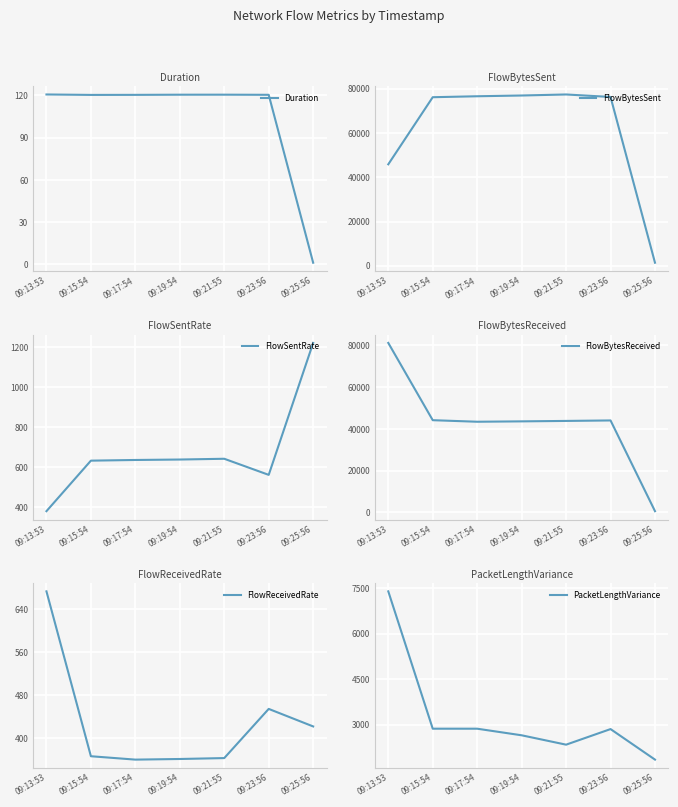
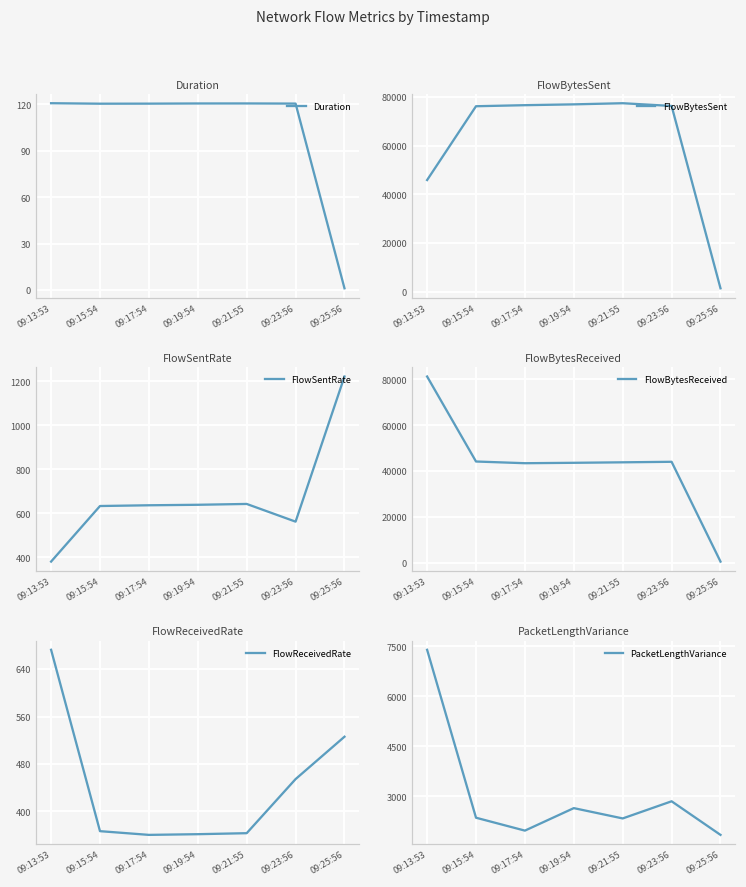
  {
    "Duration": {
      "09:13:53": 121,
      "09:15:54": 120,
      "09:17:54": 120,
      "09:19:54": 121,
      "09:21:55": 121,
      "09:23:56": 120,
      "09:25:56": 1
    },
    "FlowBytesSent": {
      "09:13:53": 46000,
      "09:15:54": 76000,
      "09:17:54": 77000,
      "09:19:54": 77000,
      "09:21:55": 77000,
      "09:23:56": 76000,
      "09:25:56": 1000
    },
    "FlowSentRate": {
      "09:13:53": 380,
      "09:15:54": 630,
      "09:17:54": 640,
      "09:19:54": 640,
      "09:21:55": 640,
      "09:23:56": 560,
      "09:25:56": 1220
    },
    "FlowBytesReceived": {
      "09:13:53": 81000,
      "09:15:54": 44000,
      "09:17:54": 43000,
      "09:19:54": 44000,
      "09:21:55": 44000,
      "09:23:56": 44000,
      "09:25:56": 1000
    },
    "FlowReceivedRate": {
      "09:13:53": 670,
      "09:15:54": 370,
      "09:17:54": 360,
      "09:19:54": 360,
      "09:21:55": 360,
      "09:23:56": 450,
-     "09:25:56": 420
+     "09:25:56": 530
    },
    "PacketLengthVariance": {
      "09:13:53": 7400,
-     "09:15:54": 2900,
-     "09:17:54": 2900,
+     "09:15:54": 2400,
+     "09:17:54": 2000,
      "09:19:54": 2600,
      "09:21:55": 2300,
      "09:23:56": 2900,
      "09:25:56": 1800
    }
  }
